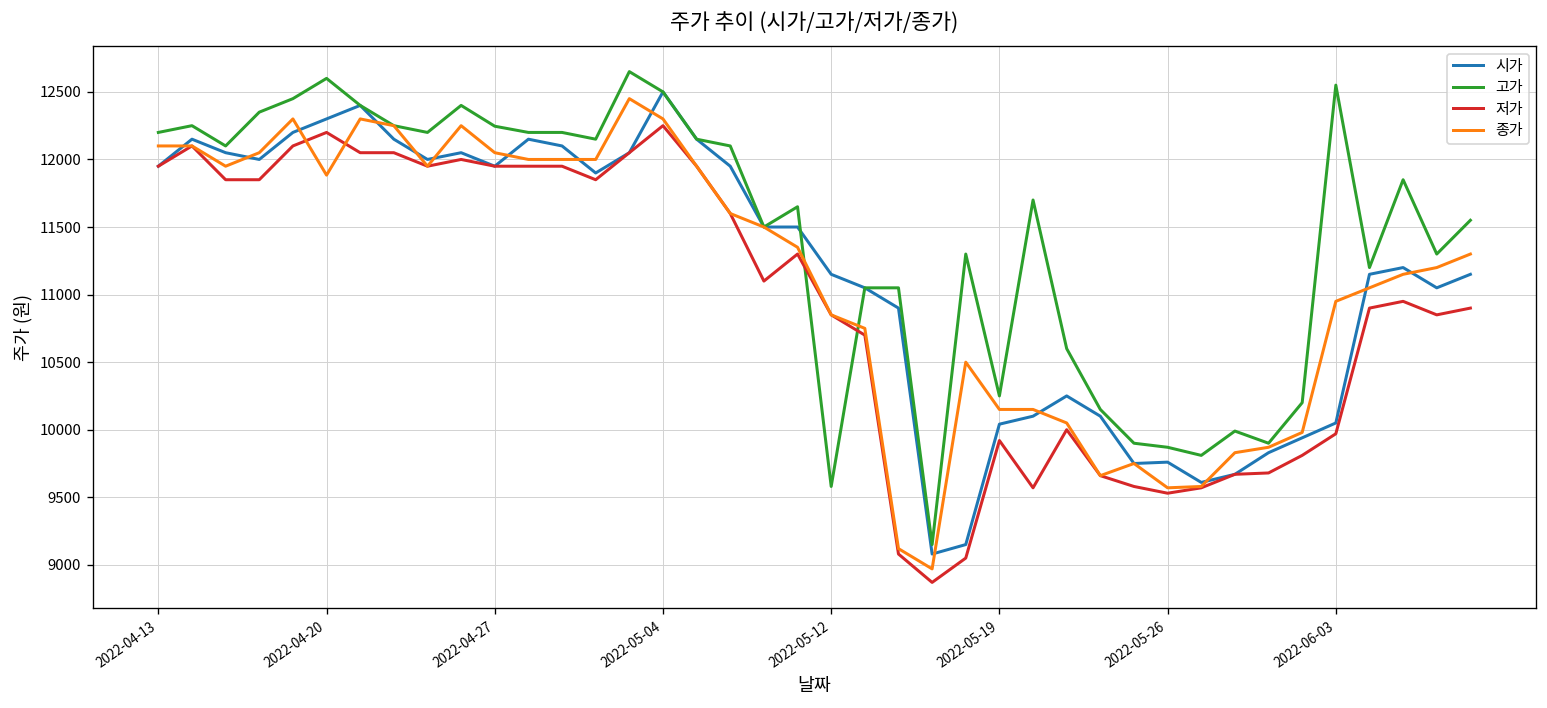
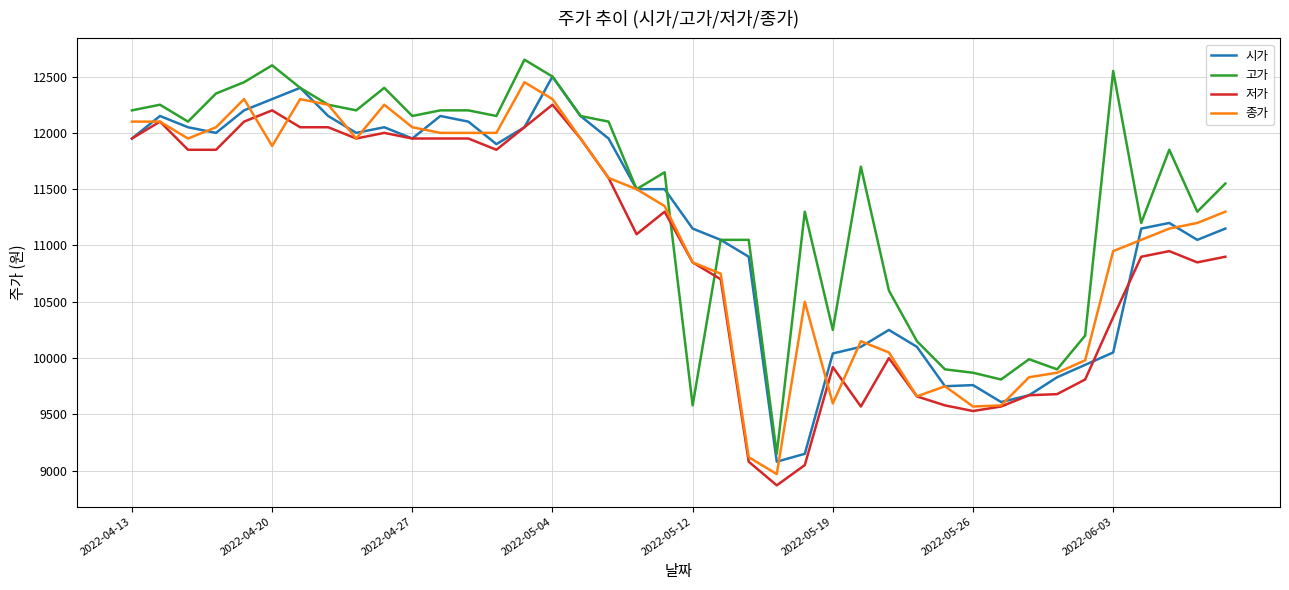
  {
    "시가": {
      "2022-04-20": 12300,
      "2022-05-12": 11150,
      "2022-05-19": 10040,
      "2022-05-26": 9760,
      "2022-06-03": 10050
    },
    "고가": {
      "2022-04-13": 12200,
      "2022-04-20": 12600,
-     "2022-04-27": 12250,
+     "2022-04-27": 12150,
      "2022-05-12": 9580,
      "2022-05-19": 10250,
      "2022-05-26": 9870,
      "2022-06-03": 12550
    },
    "저가": {
      "2022-04-20": 12200,
      "2022-05-04": 12250,
      "2022-05-19": 9920,
      "2022-05-26": 9530,
-     "2022-06-03": 9970
+     "2022-06-03": 10360
    },
    "종가": {
      "2022-04-13": 12100,
      "2022-04-20": 11880,
      "2022-04-27": 12050,
      "2022-05-04": 12300,
-     "2022-05-19": 10150,
+     "2022-05-19": 9600,
      "2022-05-26": 9570,
      "2022-06-03": 10950
    }
  }
